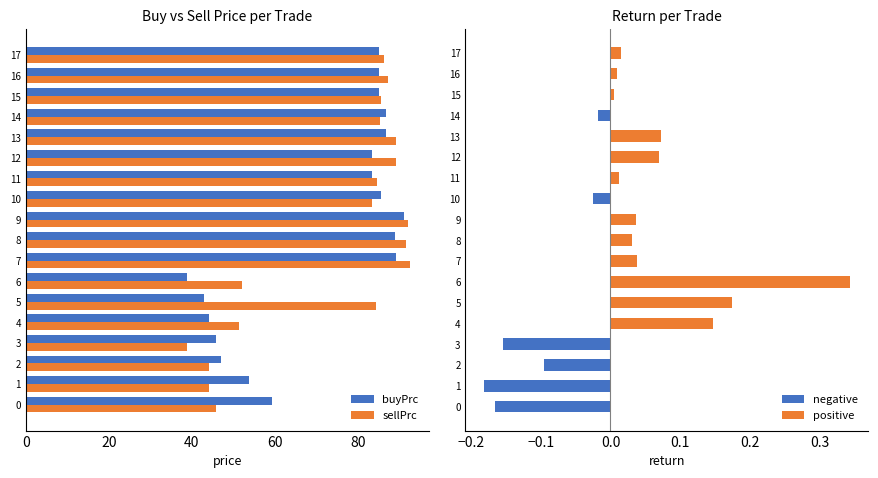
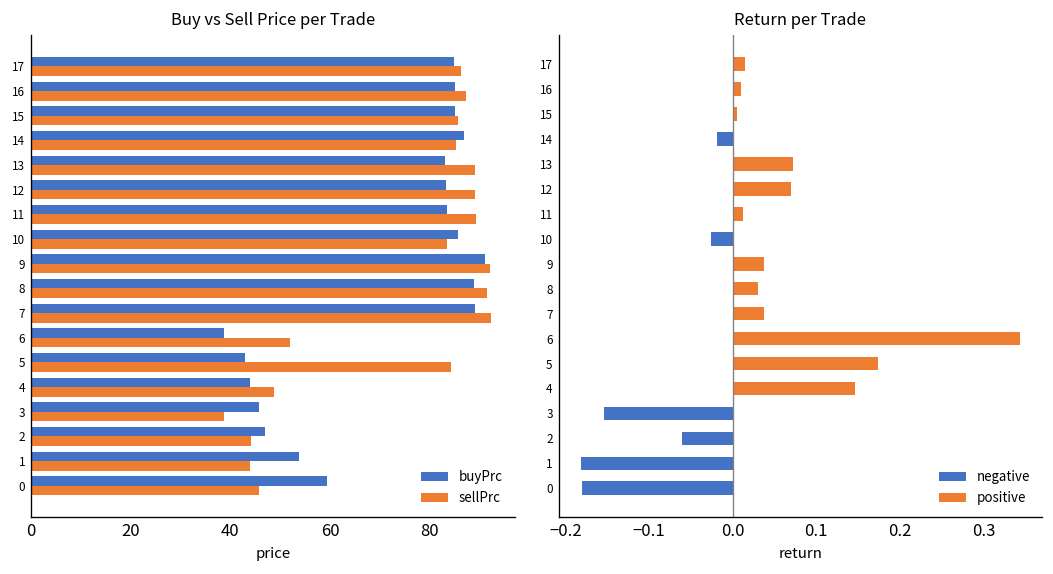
  {
    "Buy vs Sell Price per Trade": {
      "buyPrc": {
        "17": 85,
        "16": 85,
        "15": 85,
        "14": 87,
-       "13": 87,
+       "13": 83,
        "12": 83,
        "11": 83,
        "10": 86,
        "9": 91,
        "8": 89,
        "7": 89,
        "6": 39,
        "5": 43,
        "4": 44,
        "3": 46,
        "2": 47,
        "1": 54,
        "0": 59
      },
      "sellPrc": {
        "17": 86,
        "16": 87,
        "15": 86,
        "14": 85,
        "13": 89,
        "12": 89,
-       "11": 84,
+       "11": 89,
        "10": 83,
        "9": 92,
        "8": 92,
        "7": 92,
        "6": 52,
        "5": 84,
-       "4": 51,
+       "4": 49,
        "3": 39,
        "2": 44,
        "1": 44,
        "0": 46
      }
    },
    "Return per Trade": {
      "17": 0.01,
      "16": 0.01,
      "15": 0.01,
      "14": -0.02,
      "13": 0.07,
      "12": 0.07,
      "11": 0.01,
      "10": -0.03,
      "9": 0.04,
      "8": 0.03,
      "7": 0.04,
      "6": 0.34,
      "5": 0.17,
      "4": 0.15,
      "3": -0.15,
-     "2": -0.10,
+     "2": -0.06,
      "1": -0.18,
-     "0": -0.17
+     "0": -0.18
    }
  }
